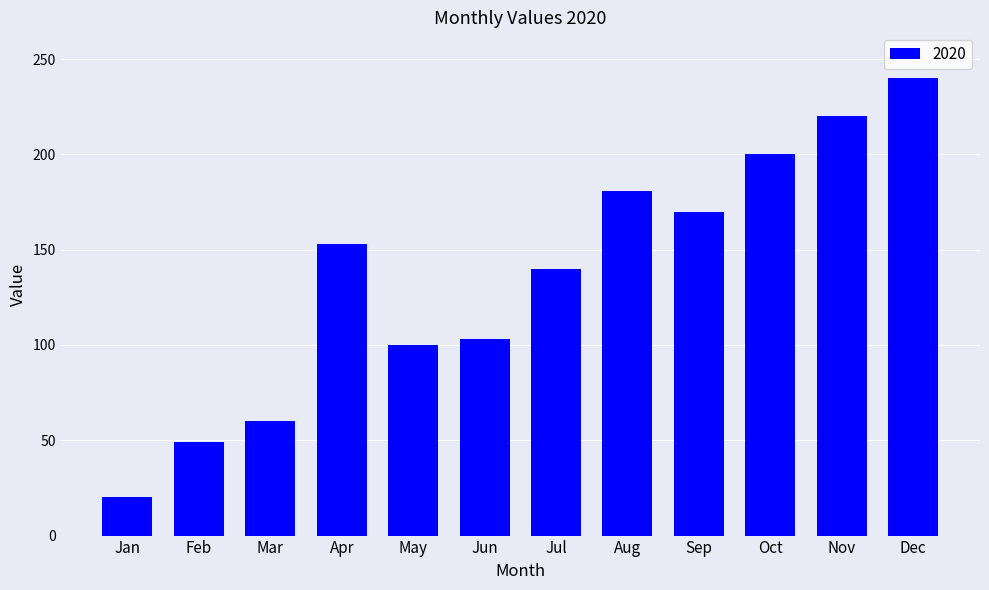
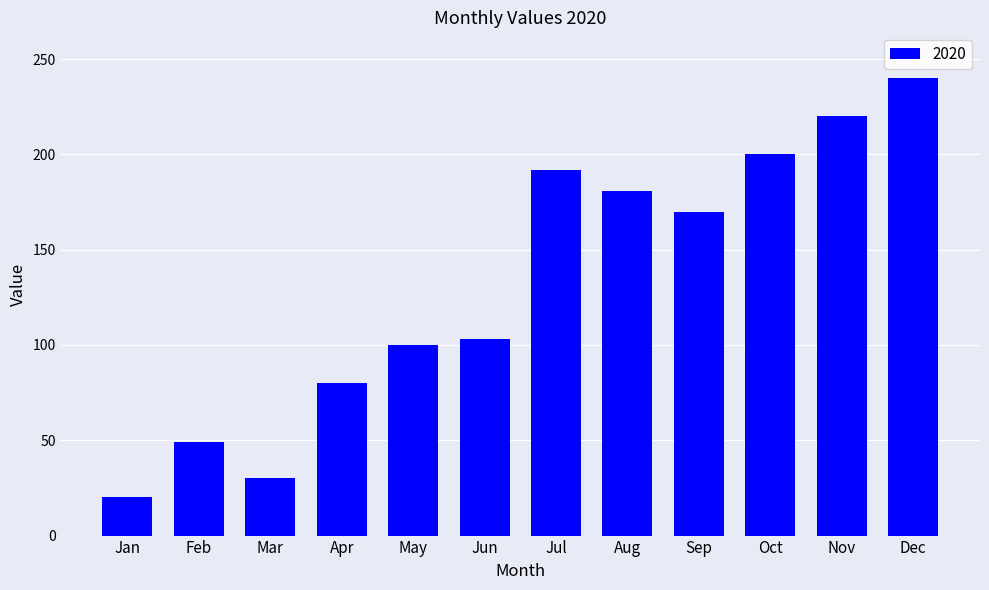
  {
    "Jan": 20,
    "Feb": 49,
-   "Mar": 60,
-   "Apr": 153,
+   "Mar": 30,
+   "Apr": 80,
    "May": 100,
    "Jun": 103,
-   "Jul": 140,
+   "Jul": 192,
    "Aug": 181,
    "Sep": 170,
    "Oct": 200,
    "Nov": 220,
    "Dec": 240
  }
